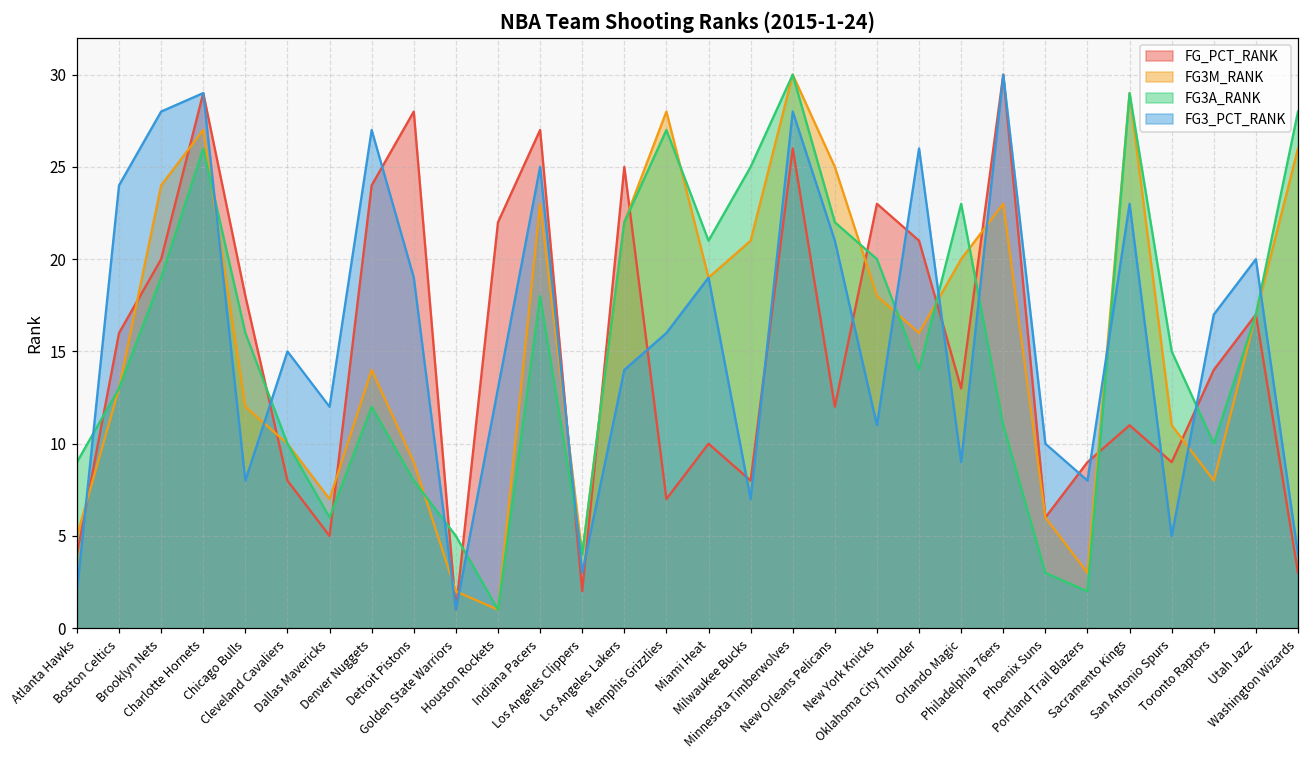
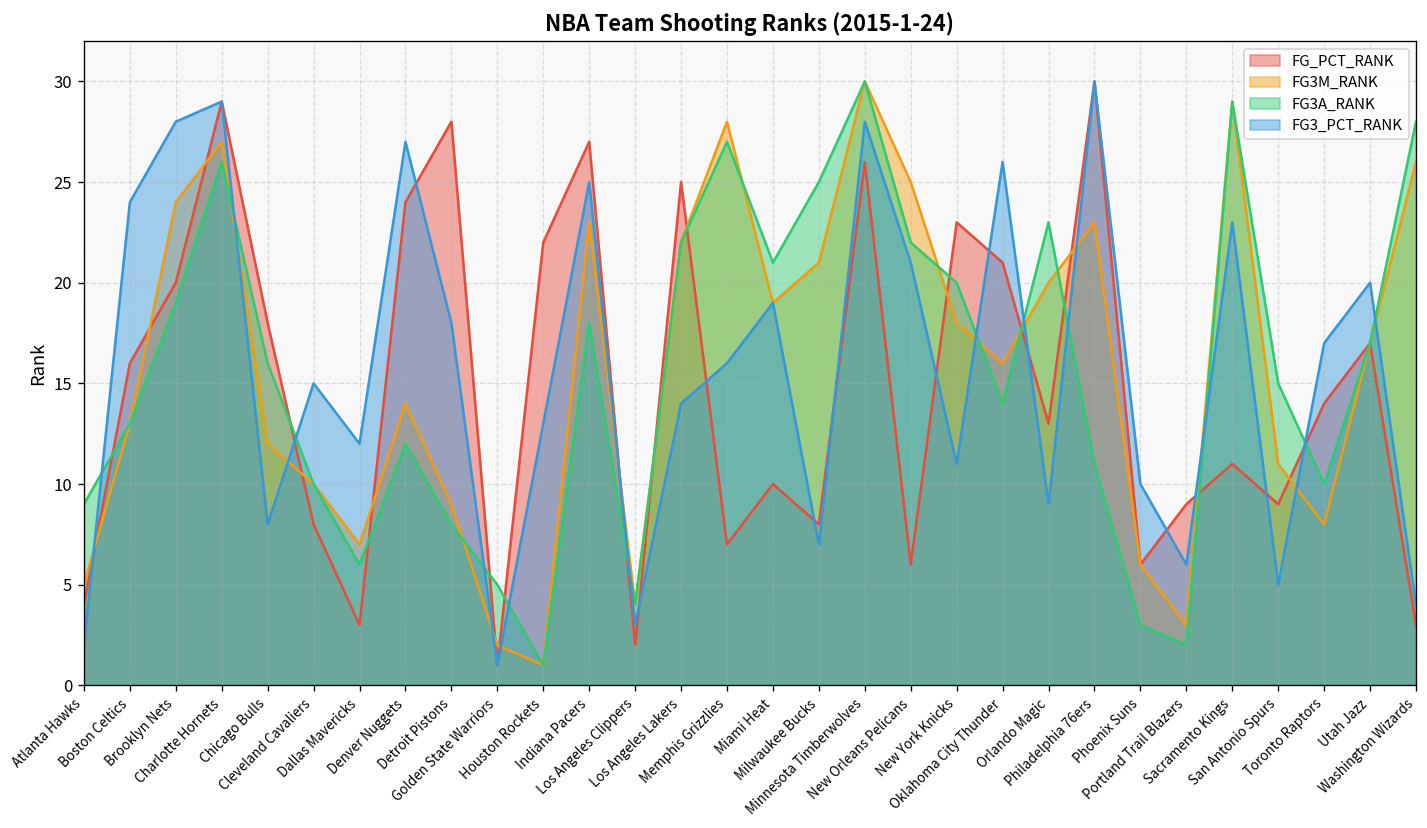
  {
    "FG_PCT_RANK": {
      "Atlanta Hawks": 4,
      "Boston Celtics": 16,
      "Brooklyn Nets": 20,
      "Chicago Bulls": 18,
      "Cleveland Cavaliers": 8,
-     "Dallas Mavericks": 5,
+     "Dallas Mavericks": 3,
      "Denver Nuggets": 24,
      "Detroit Pistons": 28,
      "Houston Rockets": 22,
      "Indiana Pacers": 27,
      "Los Angeles Clippers": 2,
      "Los Angeles Lakers": 25,
      "Memphis Grizzlies": 7,
      "Miami Heat": 10,
      "Milwaukee Bucks": 8,
      "Minnesota Timberwolves": 26,
-     "New Orleans Pelicans": 12,
+     "New Orleans Pelicans": 6,
      "New York Knicks": 23,
      "Oklahoma City Thunder": 21,
      "Orlando Magic": 13,
      "Portland Trail Blazers": 9,
      "Sacramento Kings": 11,
      "San Antonio Spurs": 9,
      "Toronto Raptors": 14,
      "Washington Wizards": 3
    },
    "FG3M_RANK": {
      "Atlanta Hawks": 5,
      "Brooklyn Nets": 24,
      "Charlotte Hornets": 27,
      "Chicago Bulls": 12,
      "Dallas Mavericks": 7,
      "Denver Nuggets": 14,
      "Detroit Pistons": 9,
      "Golden State Warriors": 2,
      "Indiana Pacers": 23,
      "Memphis Grizzlies": 28,
      "Milwaukee Bucks": 21,
      "New Orleans Pelicans": 25,
      "New York Knicks": 18,
      "Oklahoma City Thunder": 16,
      "Orlando Magic": 20,
      "Philadelphia 76ers": 23,
      "Portland Trail Blazers": 3,
      "San Antonio Spurs": 11,
      "Toronto Raptors": 8,
      "Washington Wizards": 26
    },
    "FG3A_RANK": {
      "Atlanta Hawks": 9,
      "Brooklyn Nets": 19,
      "Charlotte Hornets": 26,
      "Chicago Bulls": 16,
      "Dallas Mavericks": 6,
      "Denver Nuggets": 12,
      "Detroit Pistons": 8,
      "Golden State Warriors": 5,
      "Indiana Pacers": 18,
      "Memphis Grizzlies": 27,
      "Miami Heat": 21,
      "Milwaukee Bucks": 25,
      "New Orleans Pelicans": 22,
      "New York Knicks": 20,
      "Oklahoma City Thunder": 14,
      "Orlando Magic": 23,
      "Philadelphia 76ers": 11,
      "Phoenix Suns": 3,
      "Portland Trail Blazers": 2,
      "San Antonio Spurs": 15,
      "Toronto Raptors": 10,
      "Washington Wizards": 28
    },
    "FG3_PCT_RANK": {
      "Atlanta Hawks": 2,
      "Boston Celtics": 24,
      "Brooklyn Nets": 28,
      "Chicago Bulls": 8,
      "Cleveland Cavaliers": 15,
      "Dallas Mavericks": 12,
      "Denver Nuggets": 27,
-     "Detroit Pistons": 19,
+     "Detroit Pistons": 18,
      "Houston Rockets": 13,
      "Indiana Pacers": 25,
      "Los Angeles Clippers": 3,
      "Los Angeles Lakers": 14,
      "Memphis Grizzlies": 16,
      "Milwaukee Bucks": 7,
      "Minnesota Timberwolves": 28,
      "New Orleans Pelicans": 21,
      "New York Knicks": 11,
      "Oklahoma City Thunder": 26,
      "Orlando Magic": 9,
      "Phoenix Suns": 10,
-     "Portland Trail Blazers": 8,
+     "Portland Trail Blazers": 6,
      "Sacramento Kings": 23,
      "San Antonio Spurs": 5,
      "Toronto Raptors": 17,
      "Utah Jazz": 20,
      "Washington Wizards": 4
    }
  }
